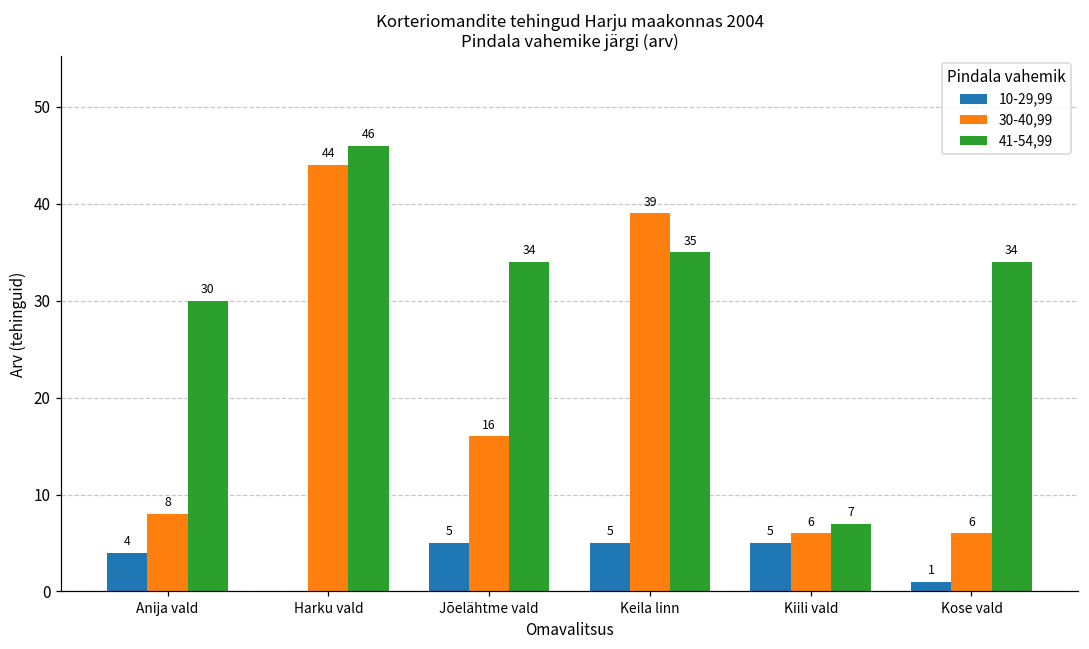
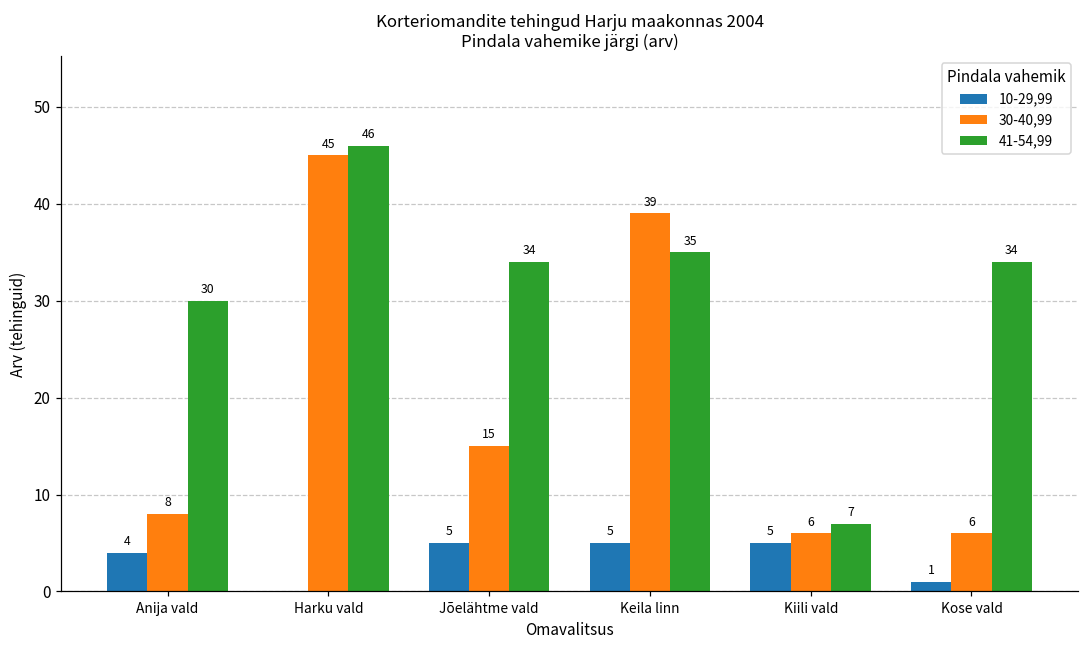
  {
    "10-29,99": {
      "Anija vald": 4,
      "Jõelähtme vald": 5,
      "Keila linn": 5,
      "Kiili vald": 5,
      "Kose vald": 1
    },
    "30-40,99": {
      "Anija vald": 8,
-     "Harku vald": 44,
-     "Jõelähtme vald": 16,
+     "Harku vald": 45,
+     "Jõelähtme vald": 15,
      "Keila linn": 39,
      "Kiili vald": 6,
      "Kose vald": 6
    },
    "41-54,99": {
      "Anija vald": 30,
      "Harku vald": 46,
      "Jõelähtme vald": 34,
      "Keila linn": 35,
      "Kiili vald": 7,
      "Kose vald": 34
    }
  }
